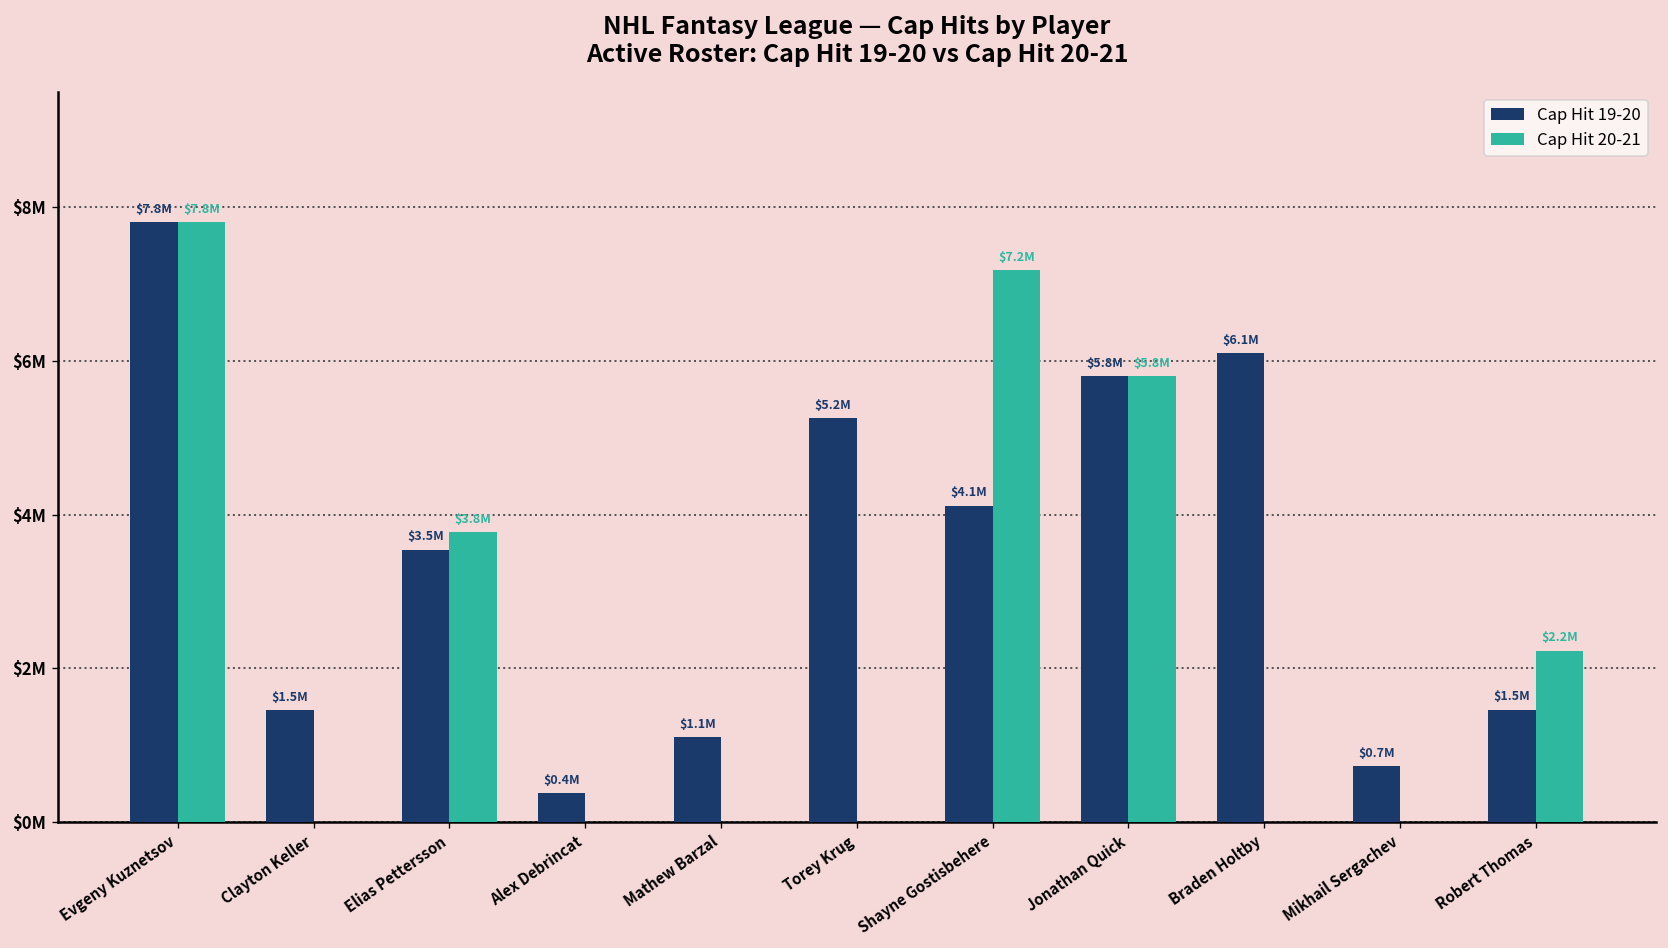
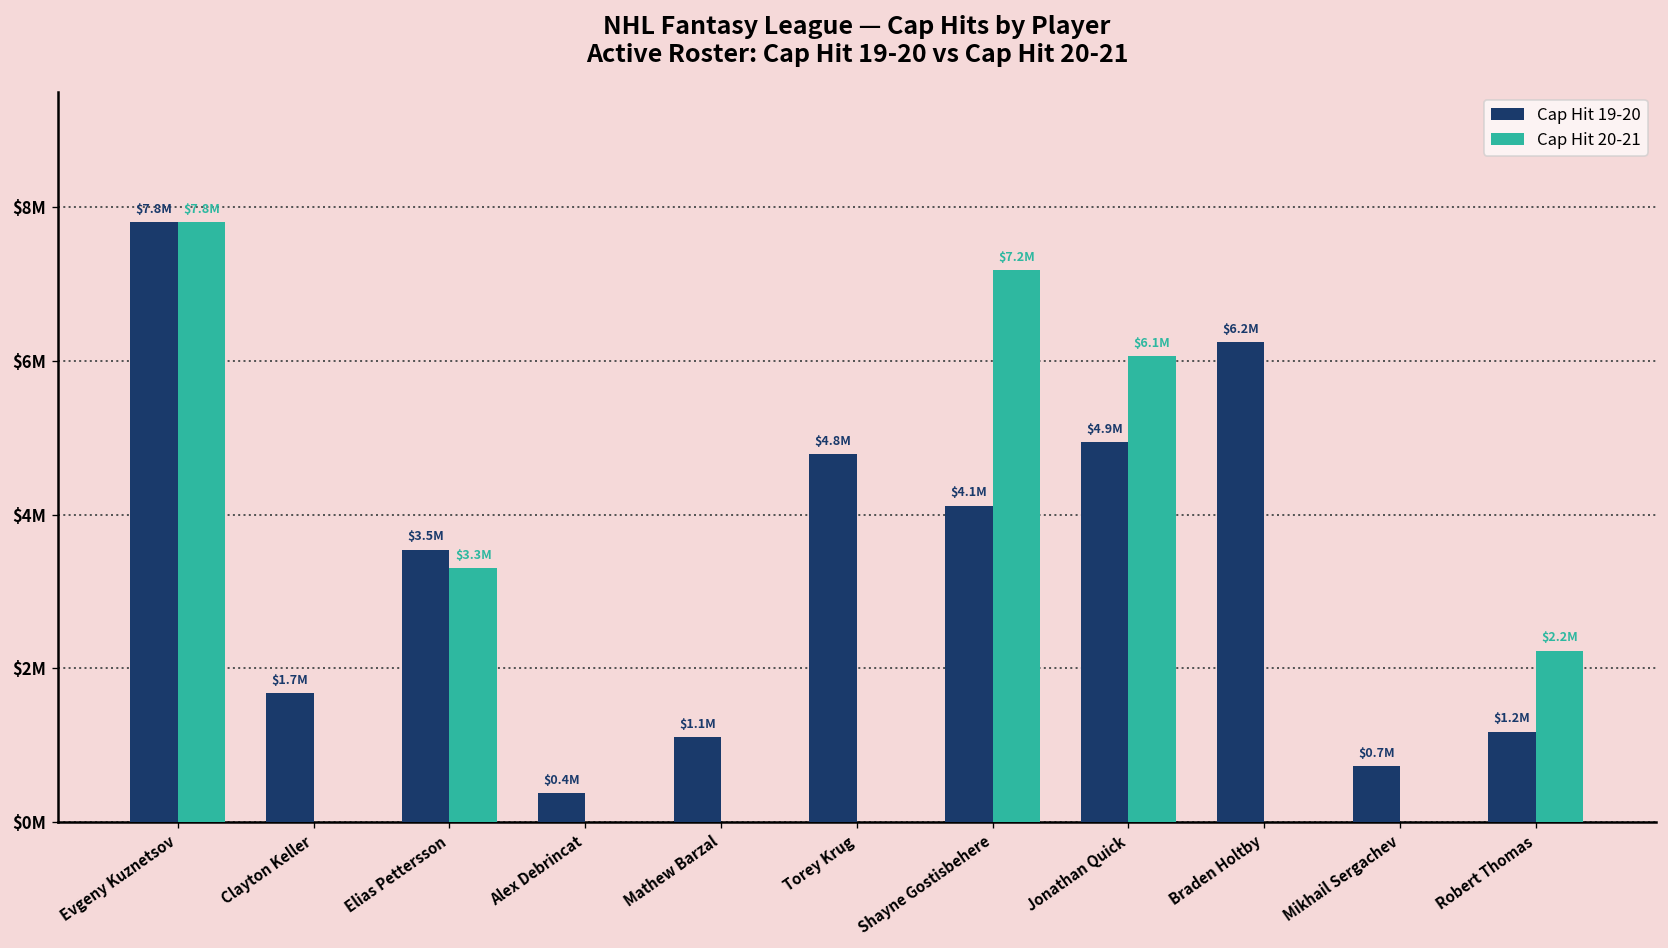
  {
    "Cap Hit 19-20": {
      "Evgeny Kuznetsov": "$7.8M",
-     "Clayton Keller": "$1.5M",
+     "Clayton Keller": "$1.7M",
      "Elias Pettersson": "$3.5M",
      "Alex Debrincat": "$0.4M",
      "Mathew Barzal": "$1.1M",
-     "Torey Krug": "$5.2M",
+     "Torey Krug": "$4.8M",
      "Shayne Gostisbehere": "$4.1M",
-     "Jonathan Quick": "$5.8M",
-     "Braden Holtby": "$6.1M",
+     "Jonathan Quick": "$4.9M",
+     "Braden Holtby": "$6.2M",
      "Mikhail Sergachev": "$0.7M",
-     "Robert Thomas": "$1.5M"
+     "Robert Thomas": "$1.2M"
    },
    "Cap Hit 20-21": {
      "Evgeny Kuznetsov": "$7.8M",
-     "Elias Pettersson": "$3.8M",
+     "Elias Pettersson": "$3.3M",
      "Shayne Gostisbehere": "$7.2M",
-     "Jonathan Quick": "$5.8M",
+     "Jonathan Quick": "$6.1M",
      "Robert Thomas": "$2.2M"
    }
  }
